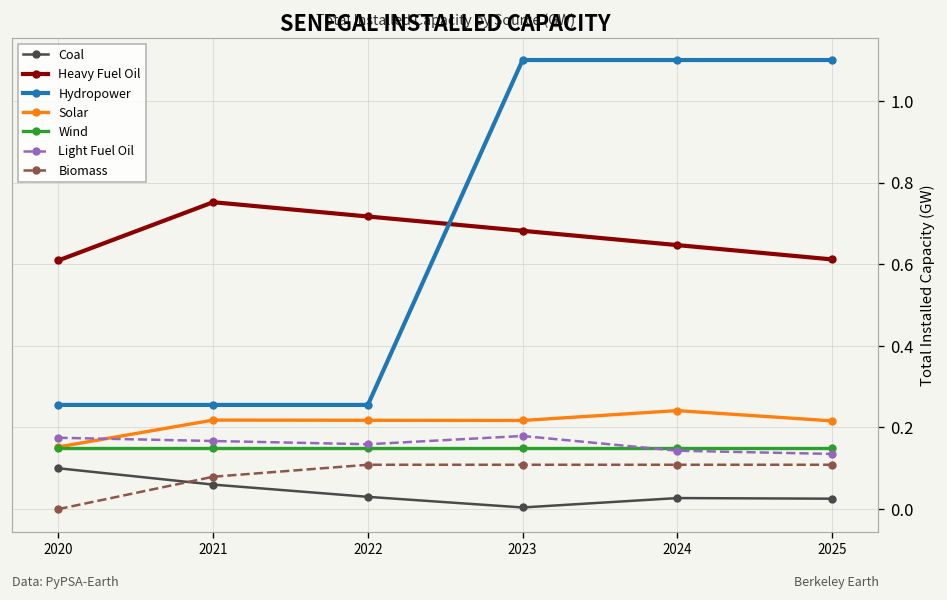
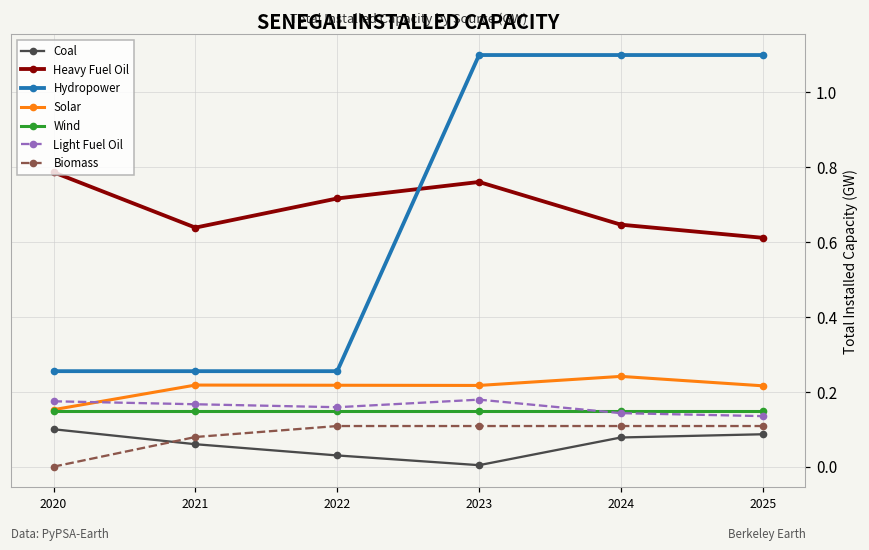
  {
    "Coal": {
      "2020": 0.10,
      "2021": 0.06,
      "2022": 0.03,
      "2023": 0.00,
-     "2024": 0.03,
-     "2025": 0.03
+     "2024": 0.08,
+     "2025": 0.09
    },
    "Heavy Fuel Oil": {
-     "2020": 0.61,
-     "2021": 0.75,
+     "2020": 0.79,
+     "2021": 0.64,
      "2022": 0.72,
-     "2023": 0.68,
+     "2023": 0.76,
      "2024": 0.65,
      "2025": 0.61
    },
    "Hydropower": {
      "2020": 0.26,
      "2021": 0.26,
      "2022": 0.26,
      "2023": 1.10,
      "2024": 1.10,
      "2025": 1.10
    },
    "Solar": {
      "2021": 0.22,
      "2022": 0.22,
      "2023": 0.22,
      "2024": 0.24,
      "2025": 0.22
    },
    "Wind": {
      "2021": 0.15,
      "2022": 0.15,
      "2023": 0.15,
      "2025": 0.15
    },
    "Light Fuel Oil": {
      "2020": 0.17,
      "2021": 0.17,
      "2022": 0.16,
      "2023": 0.18,
      "2025": 0.14
    },
    "Biomass": {
      "2020": 0.00,
      "2021": 0.08,
      "2022": 0.11,
      "2023": 0.11,
      "2024": 0.11,
      "2025": 0.11
    }
  }
